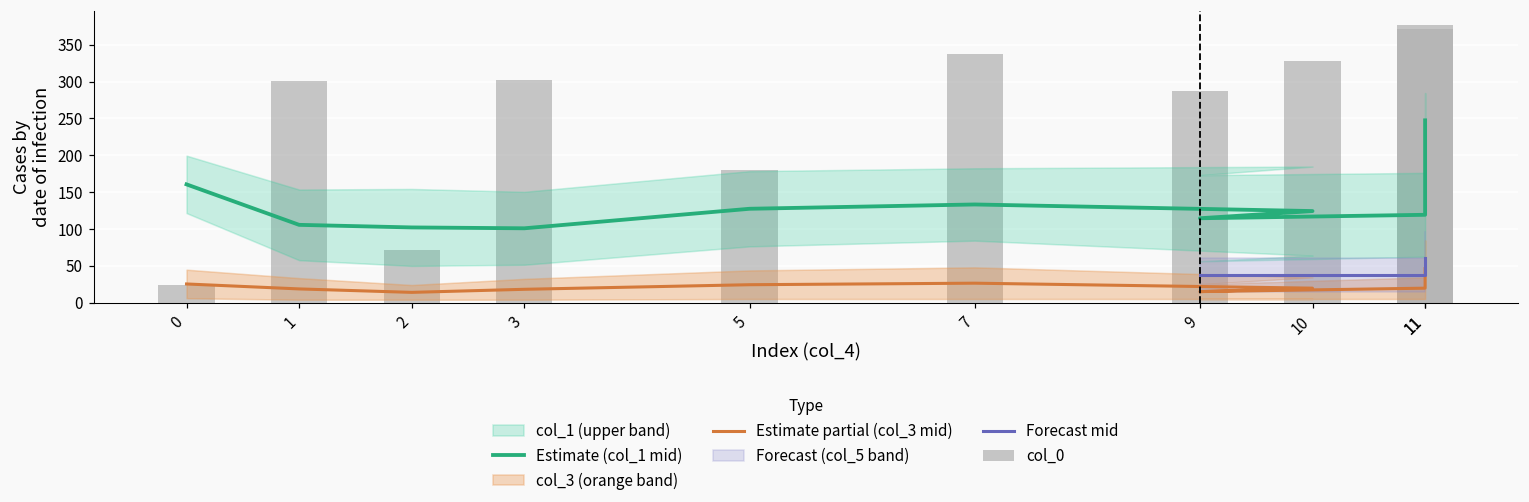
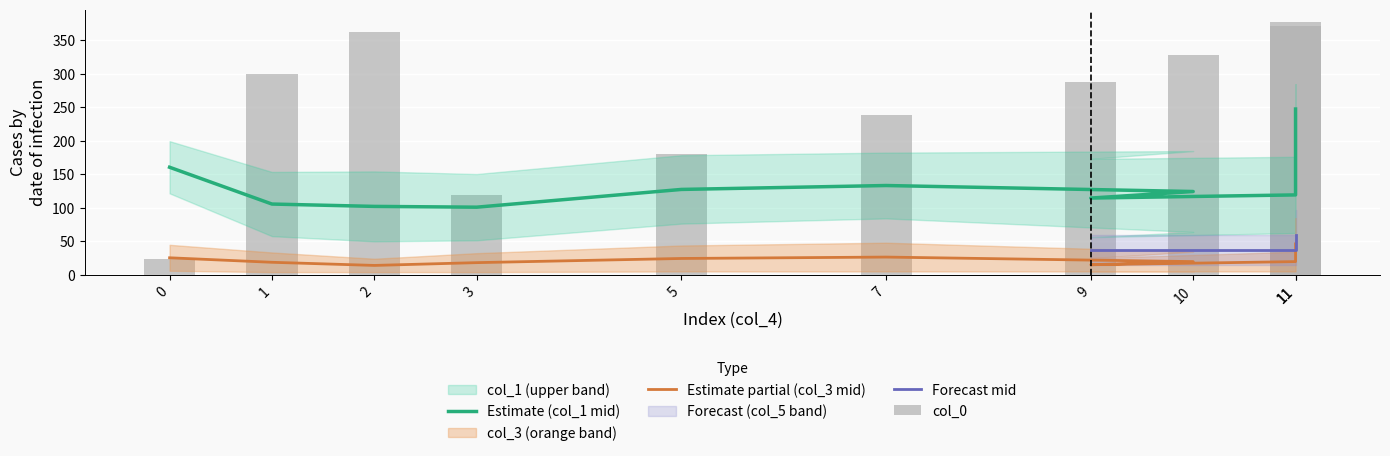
  {
    "col_0": {
      "0": 20,
      "1": 300,
-     "2": 70,
-     "3": 300,
+     "2": 360,
+     "3": 120,
      "5": 180,
-     "7": 340,
+     "7": 240,
      "9": 290,
      "10": 330
    }
  }
